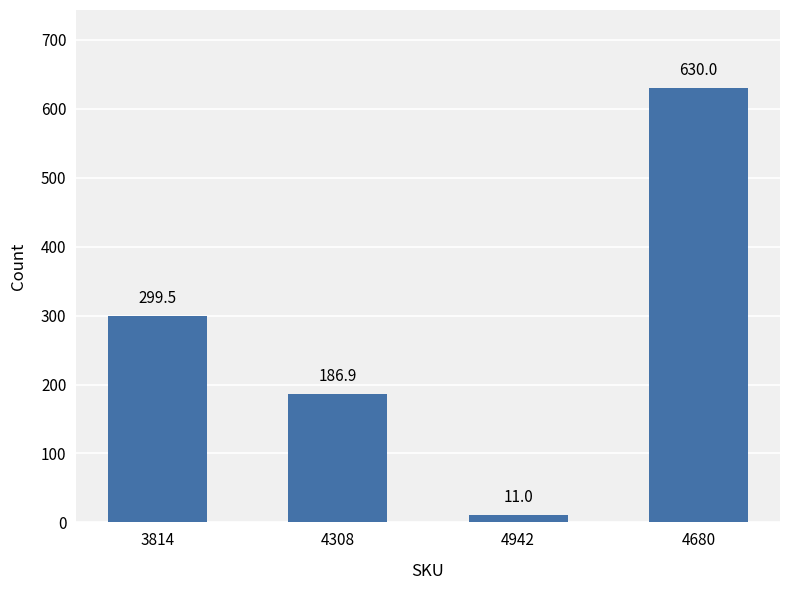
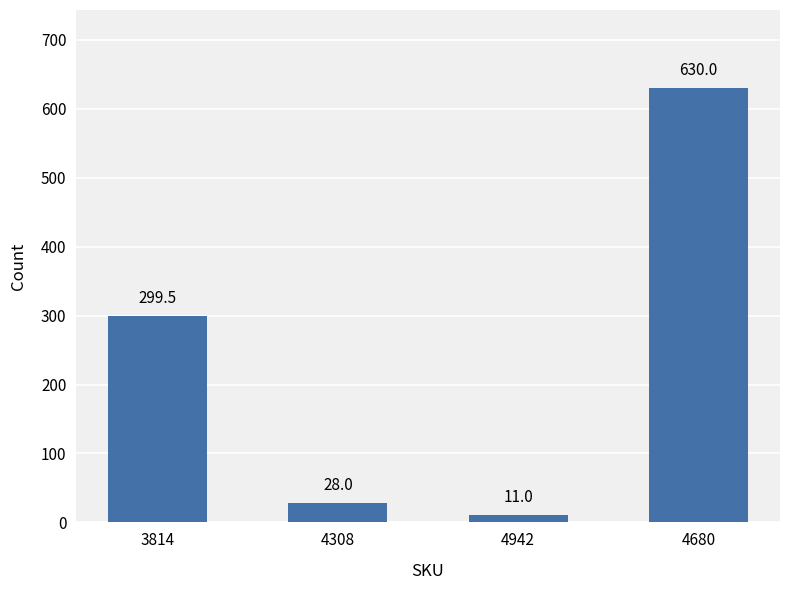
  {
    "3814": 299.5,
-   "4308": 186.9,
+   "4308": 28.0,
    "4942": 11.0,
    "4680": 630.0
  }
